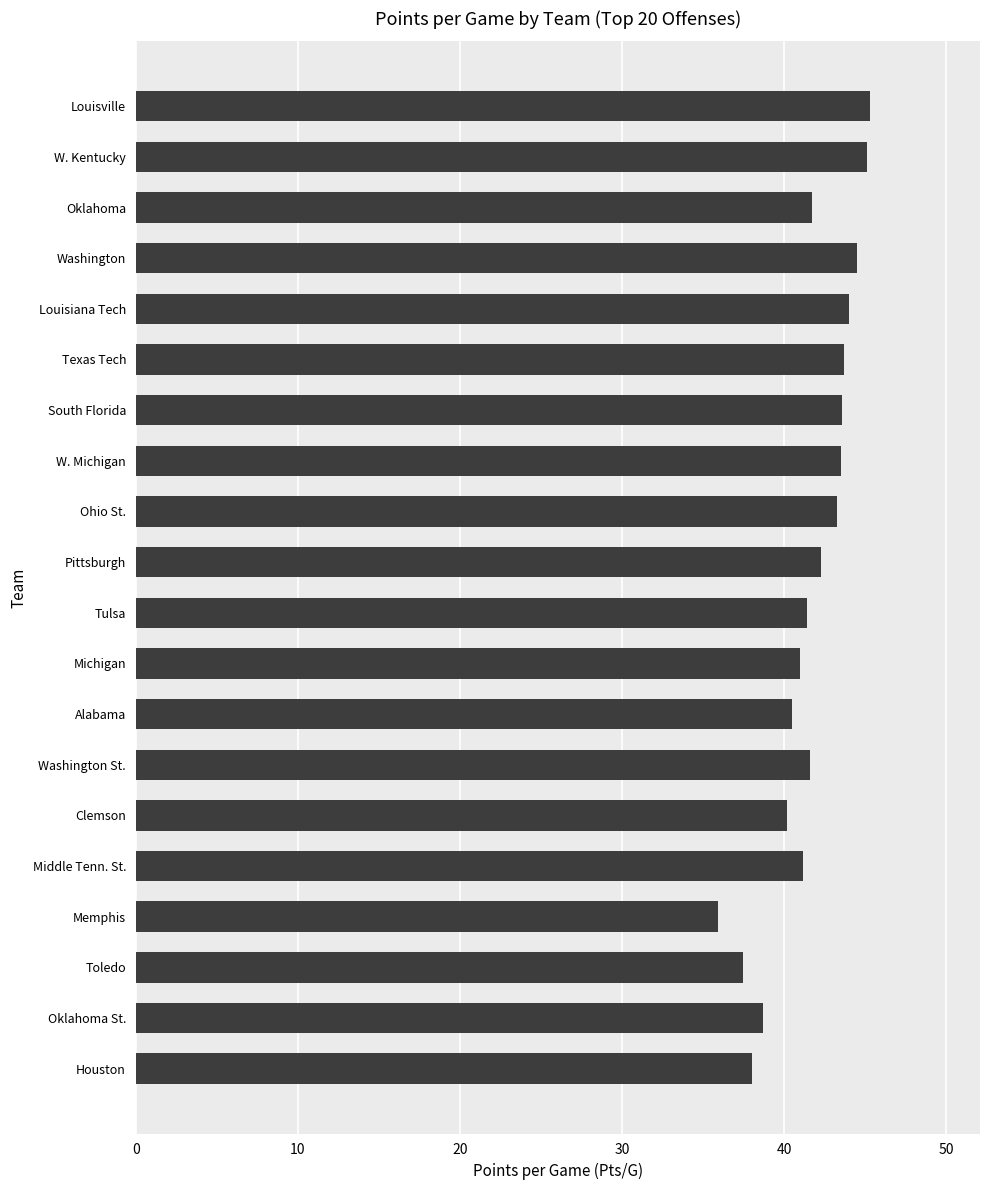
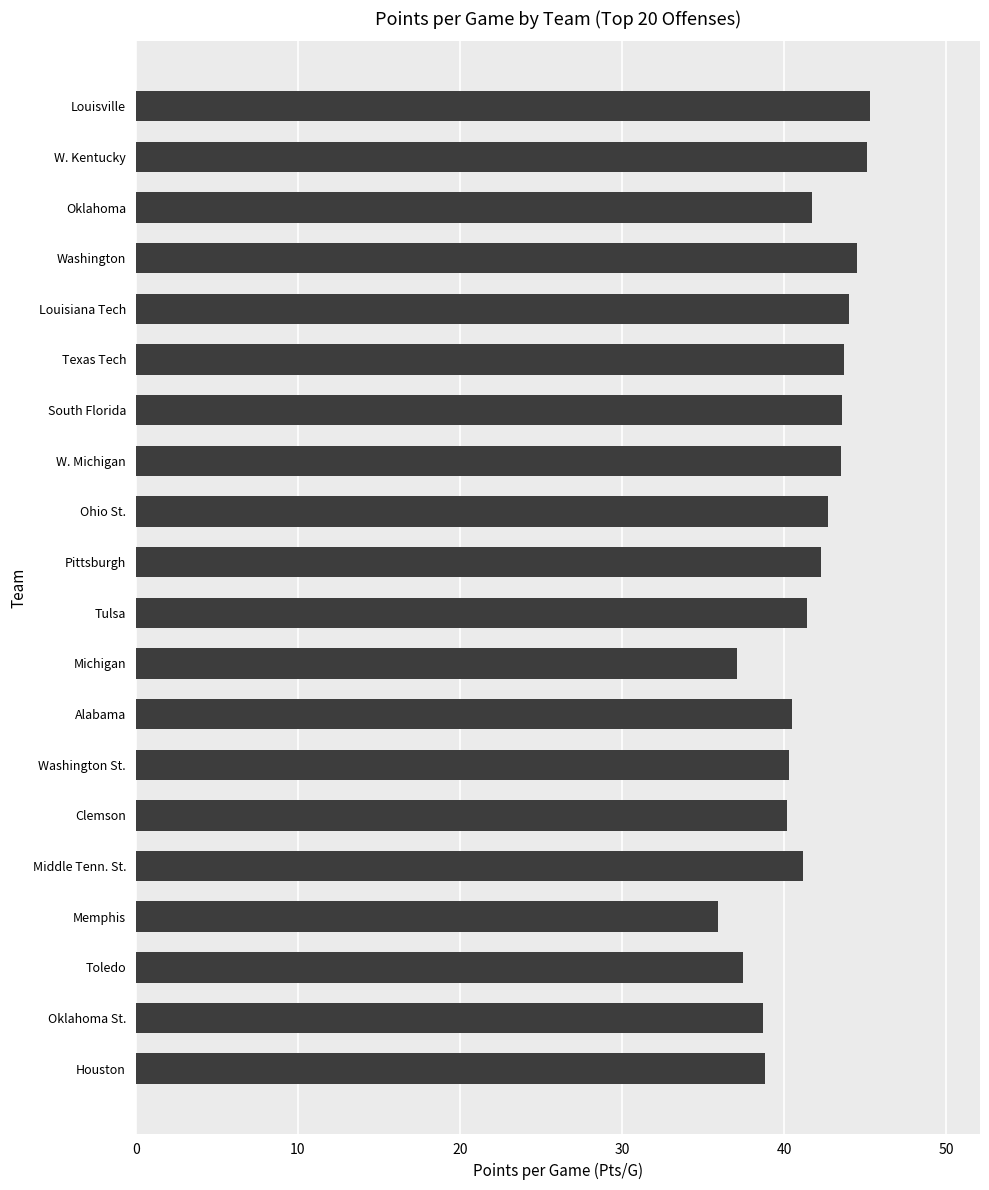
  {
    "Louisville": 45.3,
    "W. Kentucky": 45.1,
    "Oklahoma": 41.7,
    "Washington": 44.5,
    "Louisiana Tech": 44.0,
    "Texas Tech": 43.7,
    "South Florida": 43.6,
    "W. Michigan": 43.5,
-   "Ohio St.": 43.3,
+   "Ohio St.": 42.7,
    "Pittsburgh": 42.3,
    "Tulsa": 41.4,
-   "Michigan": 41.0,
+   "Michigan": 37.1,
    "Alabama": 40.5,
-   "Washington St.": 41.6,
+   "Washington St.": 40.3,
    "Clemson": 40.2,
    "Middle Tenn. St.": 41.2,
    "Memphis": 35.9,
    "Toledo": 37.5,
    "Oklahoma St.": 38.7,
-   "Houston": 38.0
+   "Houston": 38.8
  }
